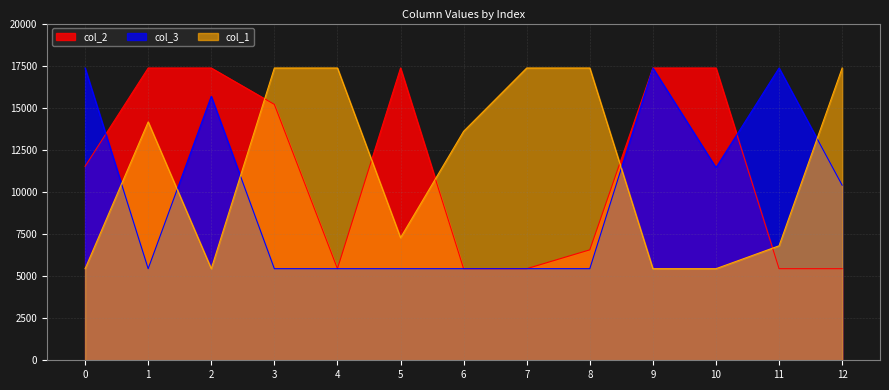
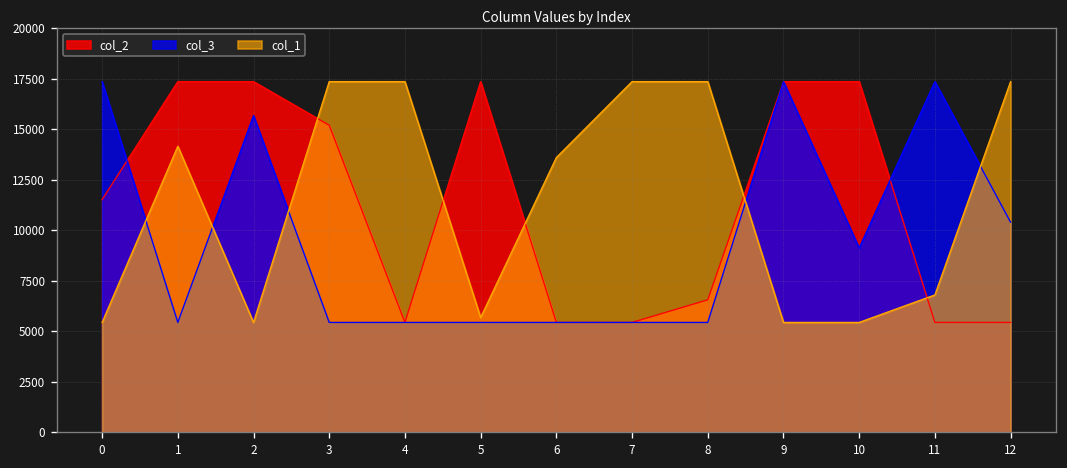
  {
    "col_2": {
      "0": 11500,
      "1": 17400,
      "2": 17400,
      "3": 15200,
      "5": 17400,
      "8": 6600,
      "10": 17400,
      "11": 5400,
      "12": 5400
    },
    "col_3": {
      "0": 17400,
      "1": 5400,
      "2": 15700,
      "3": 5400,
      "5": 5400,
      "8": 5400,
-     "10": 11400,
+     "10": 9100,
      "11": 17400,
      "12": 10400
    },
    "col_1": {
      "0": 5400,
      "1": 14200,
      "2": 5400,
      "3": 17400,
      "4": 17400,
-     "5": 7300,
+     "5": 5700,
      "6": 13600,
      "7": 17400,
      "8": 17400,
      "9": 5400,
      "10": 5400,
      "11": 6800,
      "12": 17400
    }
  }
